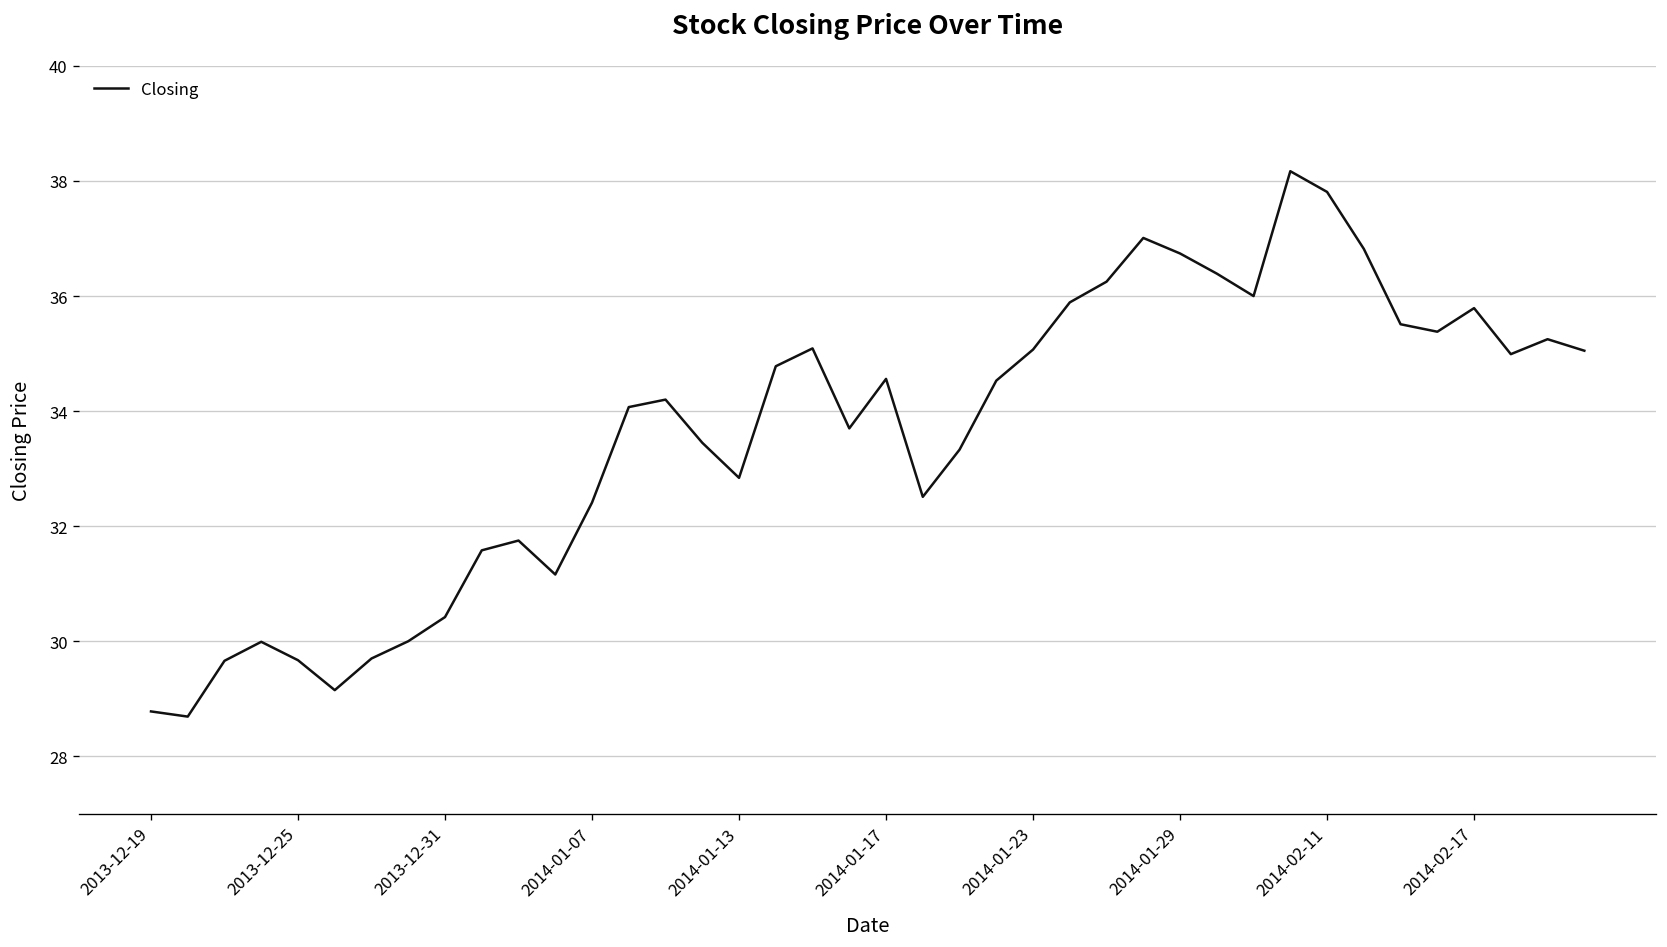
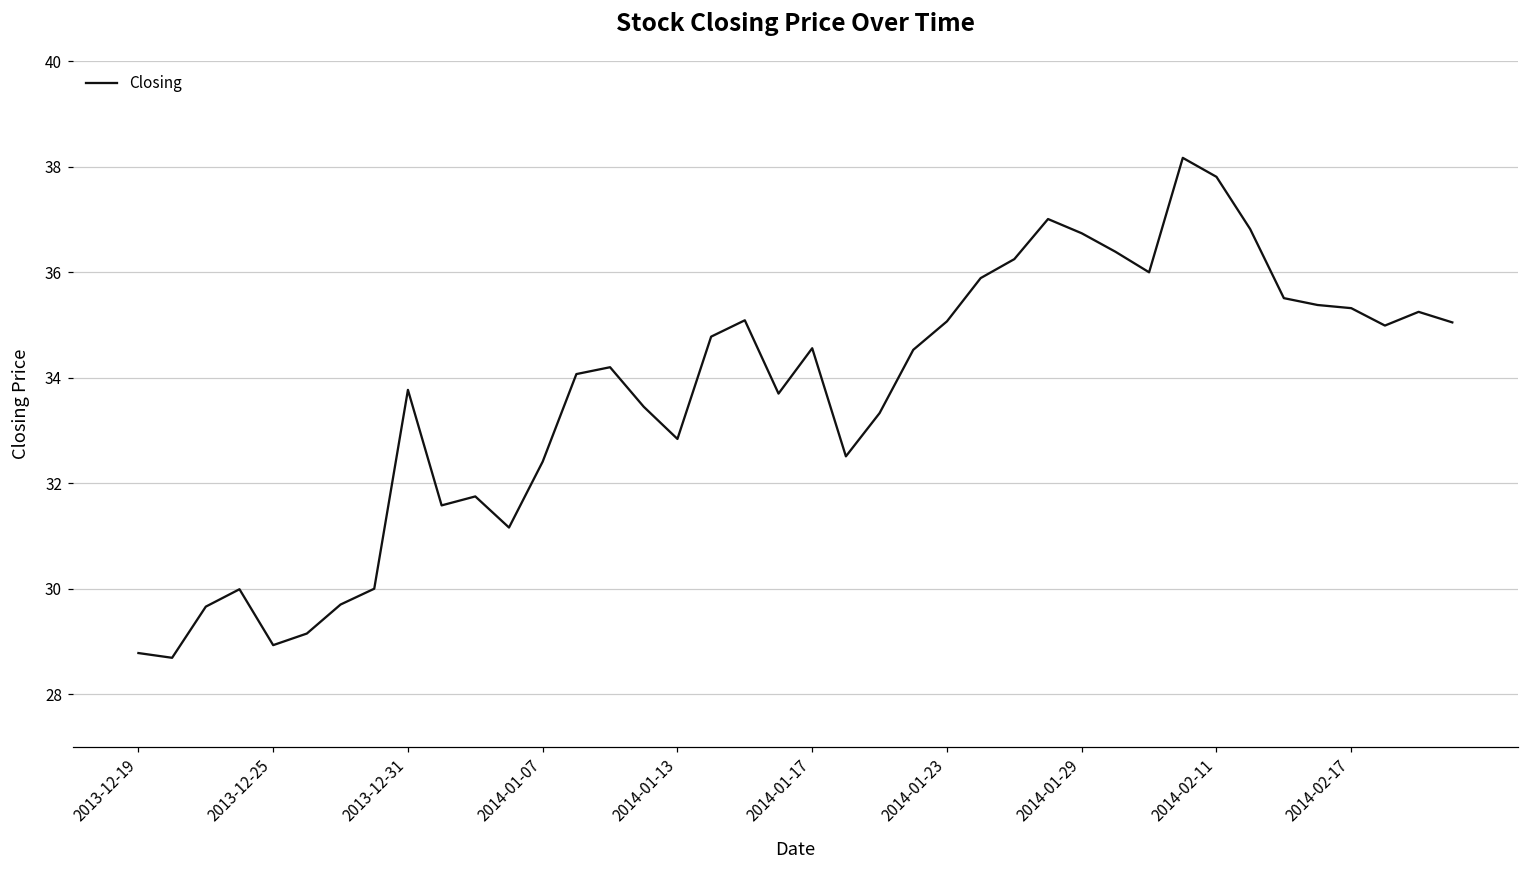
  {
    "2013-12-19": 28.8,
-   "2013-12-25": 29.7,
-   "2013-12-31": 30.4,
+   "2013-12-25": 28.9,
+   "2013-12-31": 33.8,
    "2014-01-07": 32.4,
    "2014-01-13": 32.8,
    "2014-01-17": 34.6,
    "2014-01-23": 35.1,
    "2014-01-29": 36.7,
    "2014-02-11": 37.8,
-   "2014-02-17": 35.8
+   "2014-02-17": 35.3
  }
